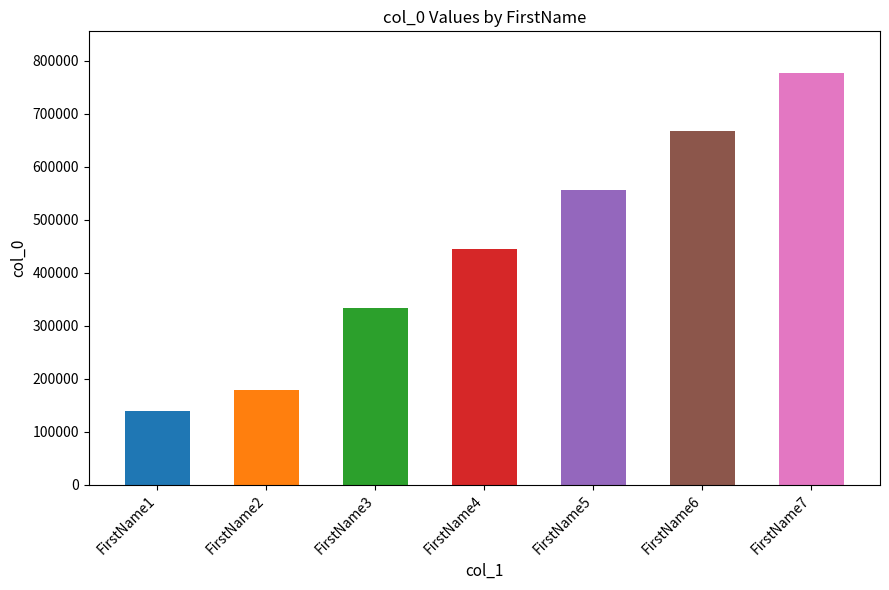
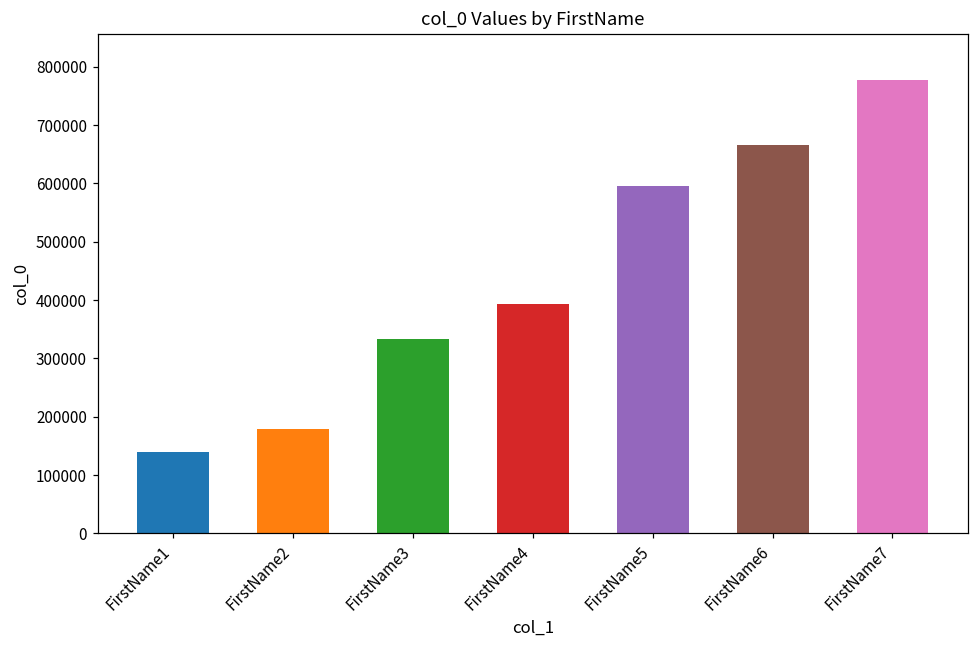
  {
    "FirstName1": 140000,
    "FirstName2": 180000,
    "FirstName3": 330000,
-   "FirstName4": 440000,
-   "FirstName5": 560000,
+   "FirstName4": 390000,
+   "FirstName5": 600000,
    "FirstName6": 670000,
    "FirstName7": 780000
  }
